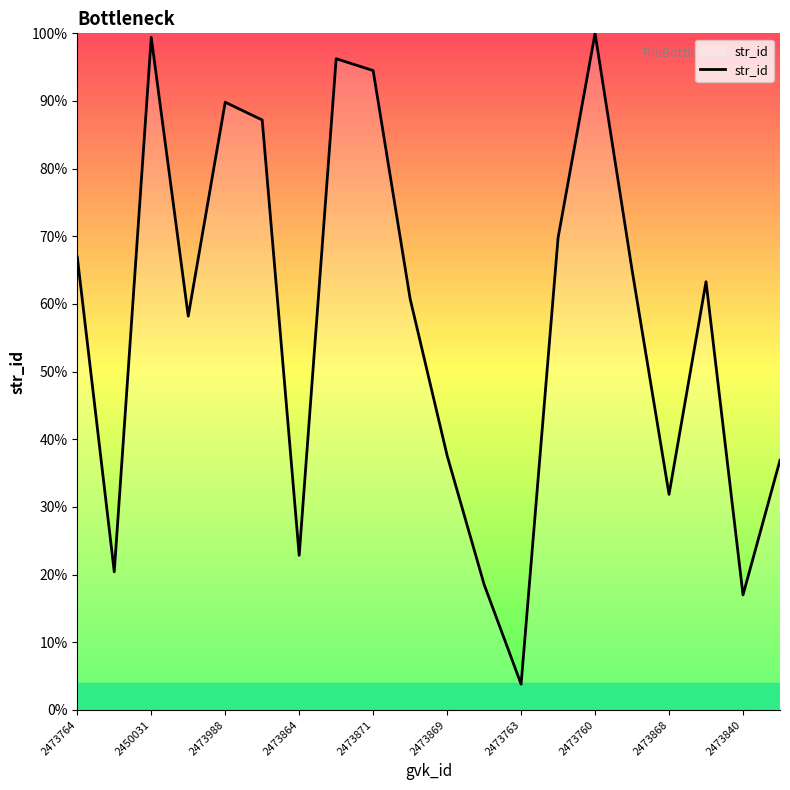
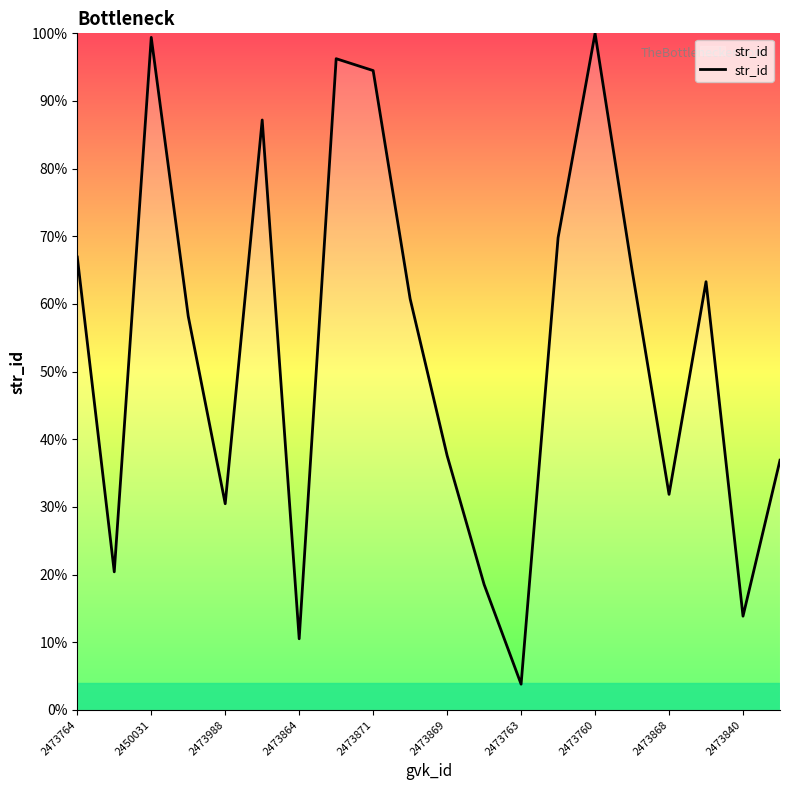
  {
    "2473764": "67%",
    "2450031": "99%",
-   "2473988": "90%",
-   "2473864": "23%",
+   "2473988": "30%",
+   "2473864": "11%",
    "2473871": "94%",
    "2473869": "38%",
    "2473760": "100%",
    "2473868": "32%",
-   "2473840": "17%"
+   "2473840": "14%"
  }
